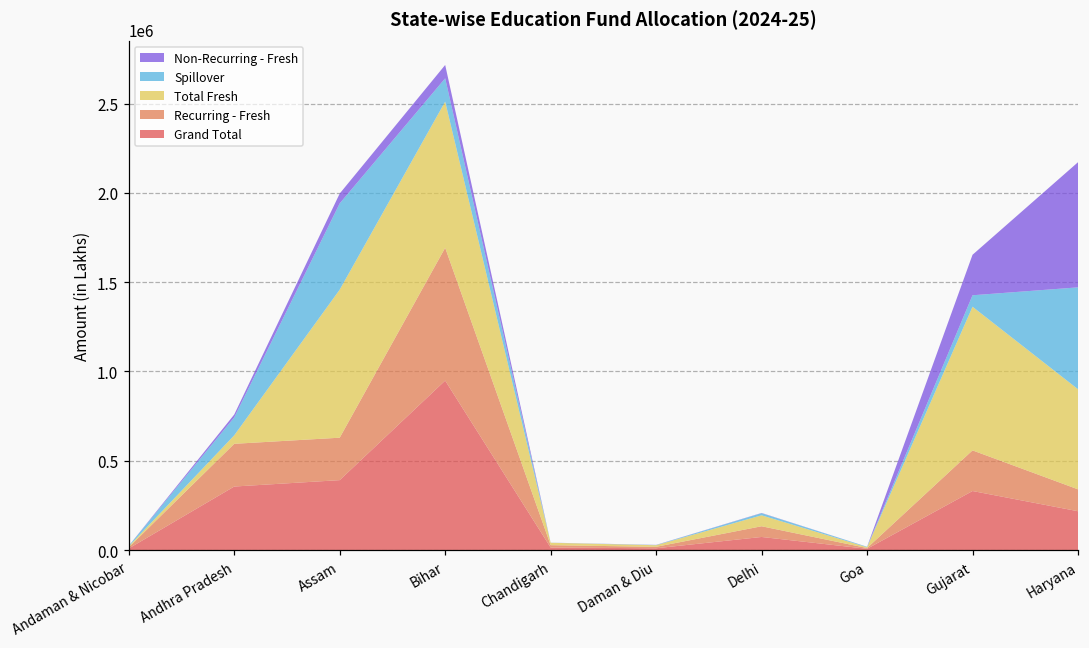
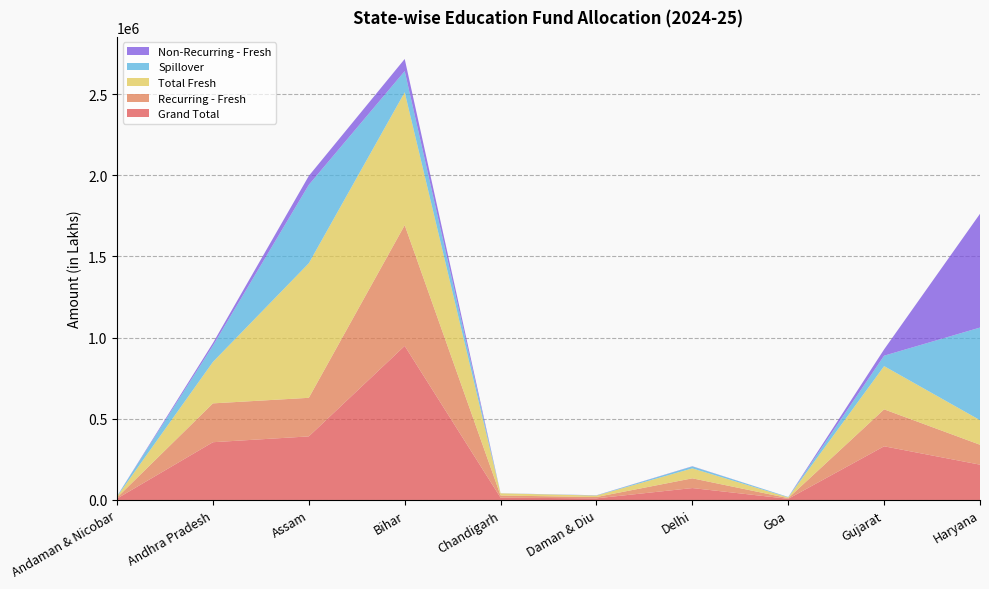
  {
    "Total Fresh": {
-     "Andhra Pradesh": 50000,
+     "Andhra Pradesh": 260000,
      "Assam": 830000,
      "Bihar": 820000,
-     "Gujarat": 800000,
-     "Haryana": 560000
+     "Gujarat": 270000,
+     "Haryana": 150000
    },
    "Spillover": {
      "Andhra Pradesh": 100000,
      "Assam": 480000,
      "Bihar": 130000,
      "Gujarat": 60000,
      "Haryana": 570000
    },
    "Non-Recurring - Fresh": {
      "Andhra Pradesh": 20000,
      "Assam": 60000,
      "Bihar": 70000,
-     "Gujarat": 230000,
+     "Gujarat": 40000,
      "Haryana": 700000
    }
  }
